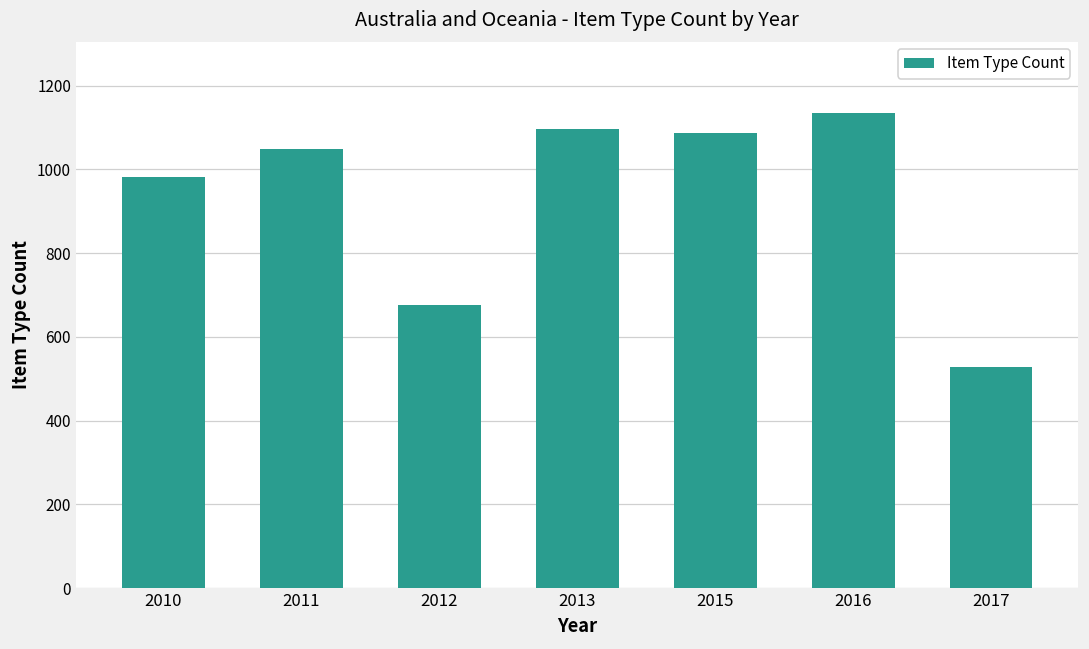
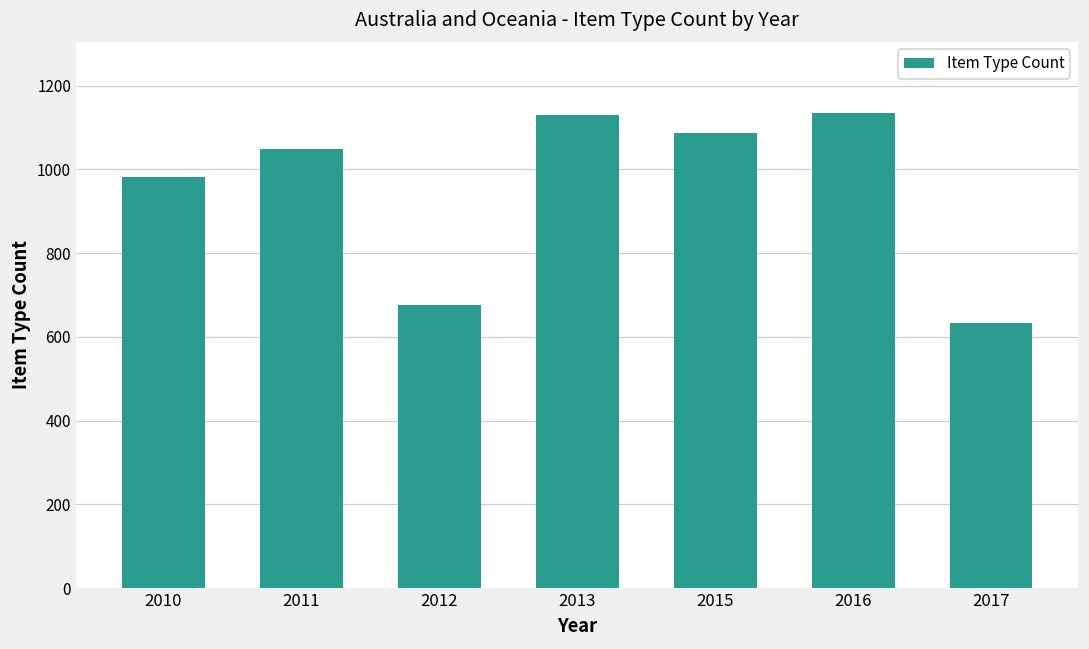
  {
    "2010": 980,
    "2011": 1050,
    "2012": 680,
-   "2013": 1100,
+   "2013": 1130,
    "2015": 1090,
    "2016": 1140,
-   "2017": 530
+   "2017": 630
  }
